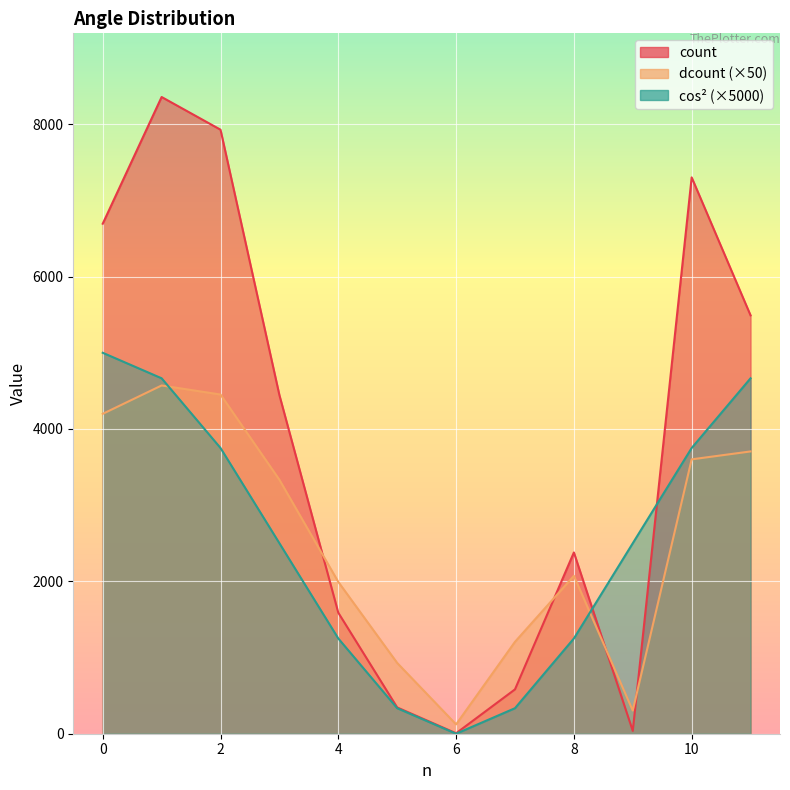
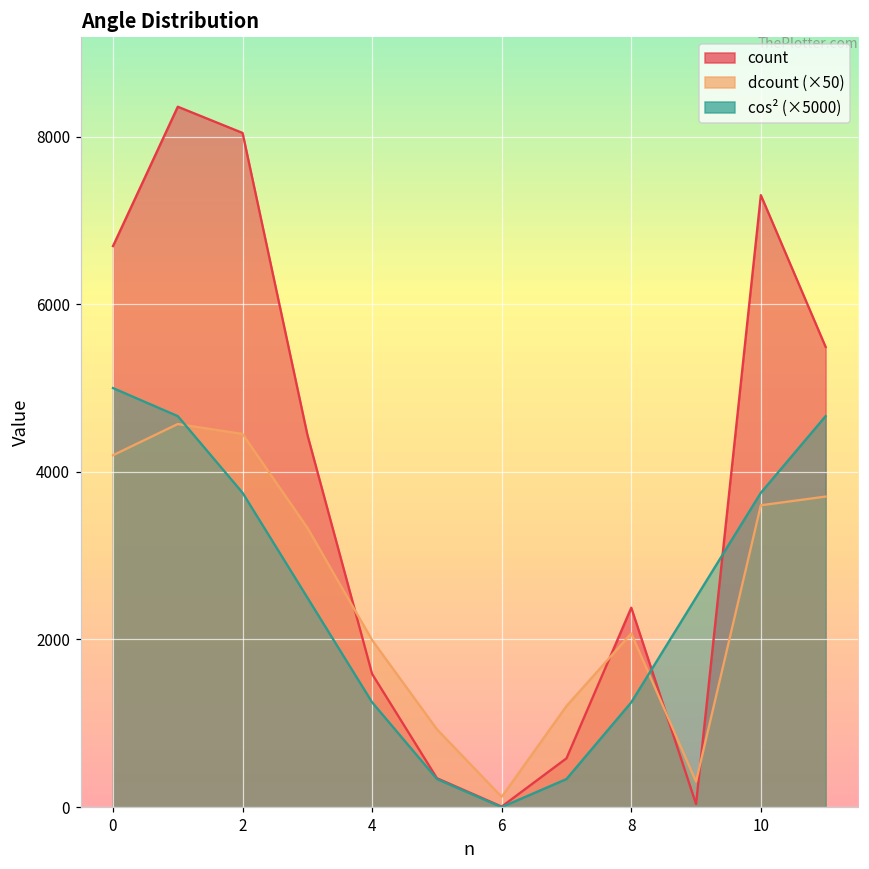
  {
    "count": {
      "0": 6700,
-     "2": 7900,
+     "2": 8000,
      "4": 1600,
      "8": 2400,
      "10": 7300
    },
    "dcount (×50)": {
      "0": 4200,
      "2": 4500,
      "4": 2000,
      "6": 100,
      "8": 2100,
      "10": 3600
    },
    "cos² (×5000)": {
      "0": 5000,
      "2": 3800,
      "4": 1300,
      "8": 1300,
      "10": 3800
    }
  }
